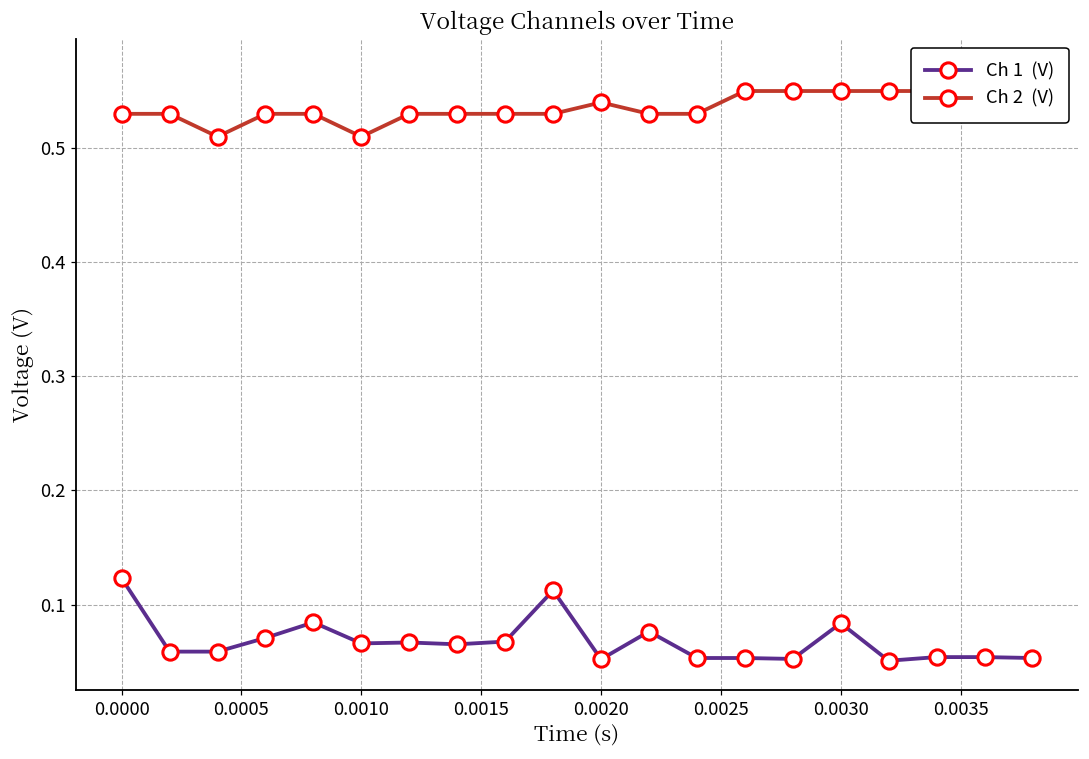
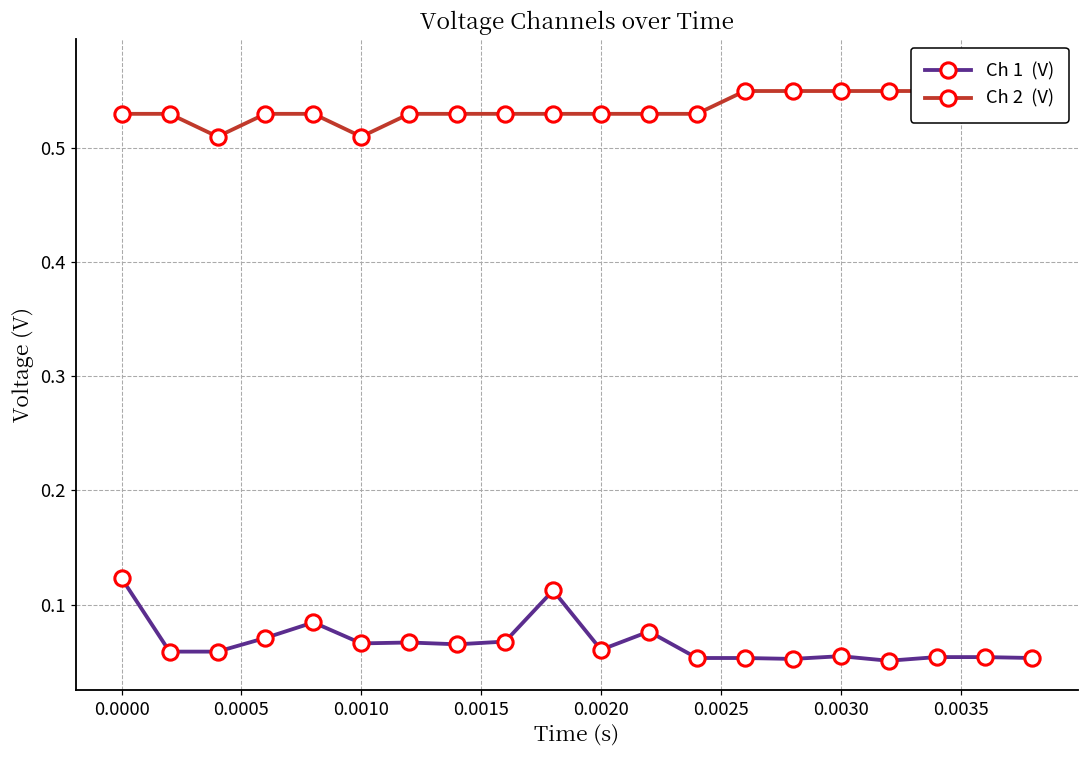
  {
    "Ch 1 (V)": {
      "0.0000": 0.123,
      "0.0010": 0.066,
-     "0.0020": 0.052,
-     "0.0030": 0.084
+     "0.0020": 0.060,
+     "0.0030": 0.055
    },
    "Ch 2 (V)": {
      "0.0000": 0.53,
      "0.0010": 0.51,
-     "0.0020": 0.54,
+     "0.0020": 0.53,
      "0.0030": 0.55
    }
  }
